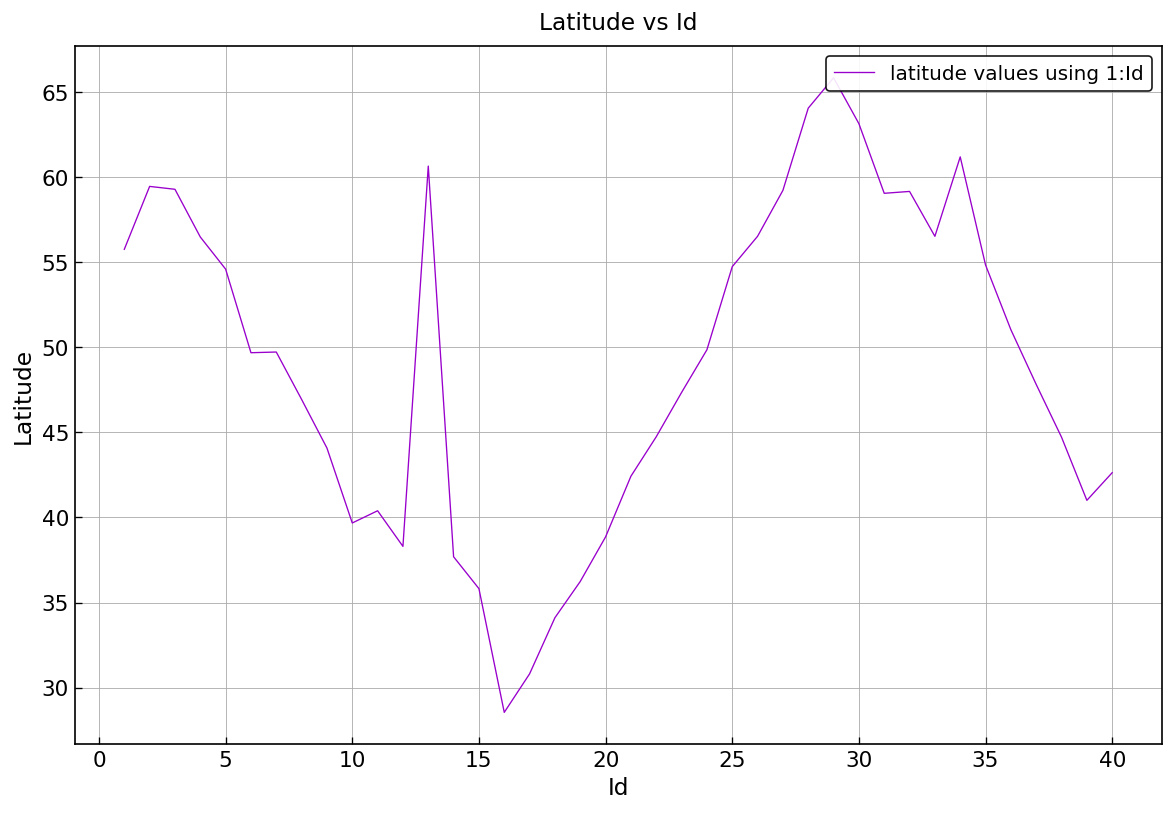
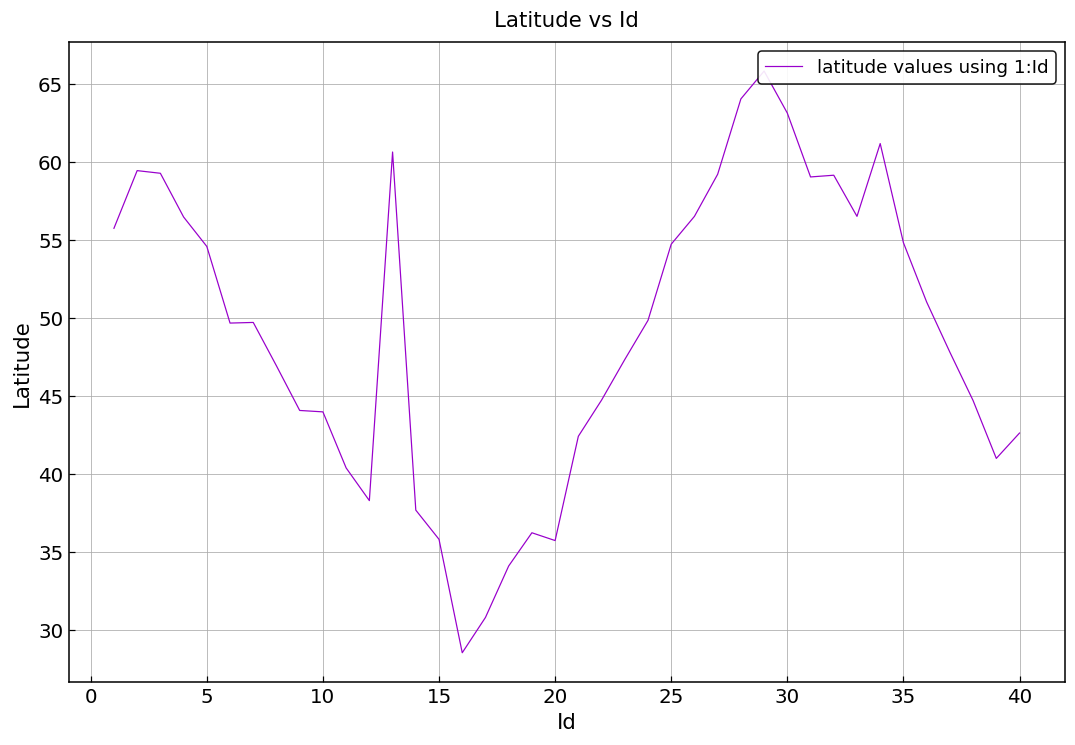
  {
    "5": 54.6,
-   "10": 39.7,
+   "10": 44.0,
    "15": 35.8,
-   "20": 38.9,
+   "20": 35.7,
    "25": 54.7,
    "30": 63.1,
    "35": 54.8,
    "40": 42.6
  }
